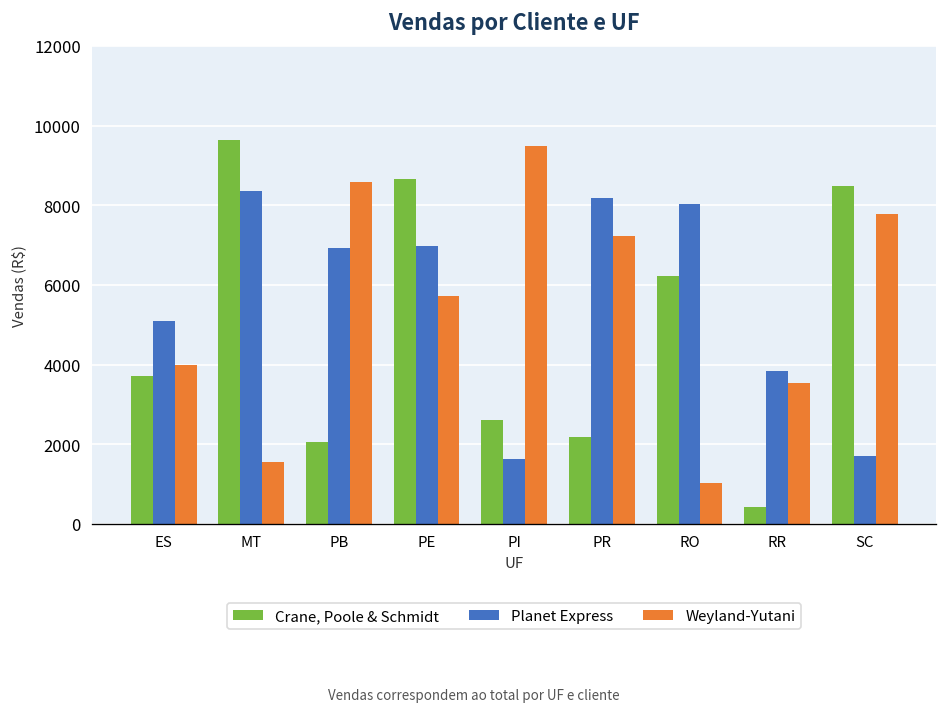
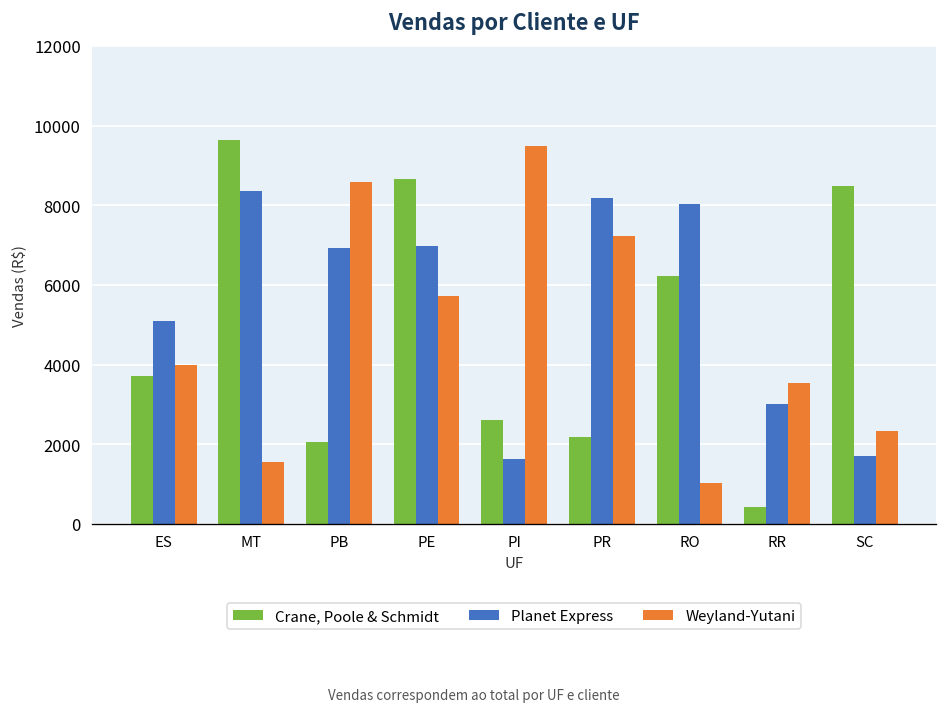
  {
    "Crane, Poole & Schmidt": {
      "ES": 3700,
      "MT": 9600,
      "PB": 2100,
      "PE": 8700,
      "PI": 2600,
      "PR": 2200,
      "RO": 6200,
      "RR": 400,
      "SC": 8500
    },
    "Planet Express": {
      "ES": 5100,
      "MT": 8400,
      "PB": 6900,
      "PE": 7000,
      "PI": 1600,
      "PR": 8200,
      "RO": 8000,
-     "RR": 3900,
+     "RR": 3000,
      "SC": 1700
    },
    "Weyland-Yutani": {
      "ES": 4000,
      "MT": 1600,
      "PB": 8600,
      "PE": 5700,
      "PI": 9500,
      "PR": 7200,
      "RO": 1000,
      "RR": 3500,
-     "SC": 7800
+     "SC": 2300
    }
  }
